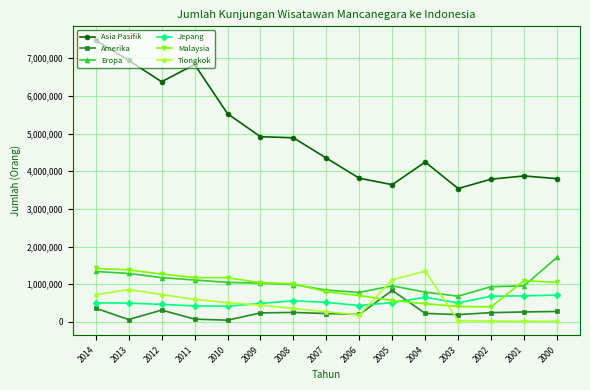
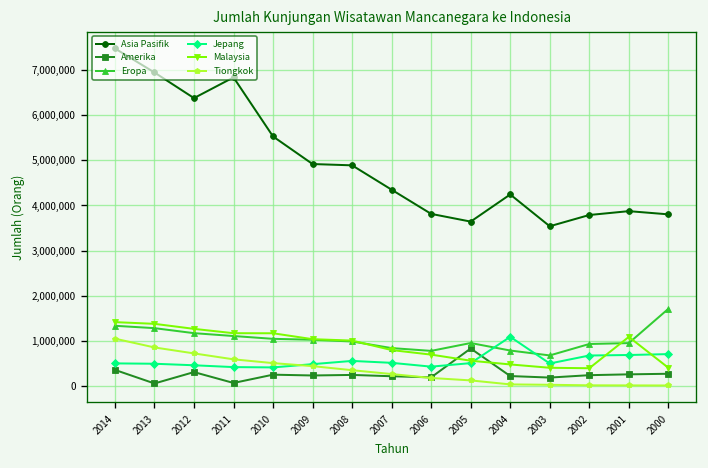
  {
    "Asia Pasifik": {
      "2012": "6,400,000",
      "2010": "5,500,000",
      "2009": "4,900,000",
      "2008": "4,900,000",
      "2007": "4,300,000",
      "2006": "3,800,000",
      "2005": "3,600,000",
      "2004": "4,200,000",
      "2003": "3,500,000",
      "2002": "3,800,000",
      "2001": "3,900,000",
      "2000": "3,800,000"
    },
    "Amerika": {
      "2014": "400,000",
      "2013": "100,000",
      "2012": "300,000",
      "2011": "100,000",
-     "2010": "0",
+     "2010": "300,000",
      "2009": "200,000",
      "2008": "200,000",
      "2005": "800,000",
      "2004": "200,000",
      "2003": "200,000",
      "2002": "200,000",
      "2001": "300,000",
      "2000": "300,000"
    },
    "Eropa": {
      "2014": "1,300,000",
      "2013": "1,300,000",
      "2012": "1,200,000",
      "2010": "1,000,000",
      "2006": "800,000",
      "2005": "1,000,000",
      "2004": "800,000",
      "2003": "700,000",
      "2002": "900,000",
      "2001": "1,000,000",
      "2000": "1,700,000"
    },
    "Jepang": {
      "2014": "500,000",
      "2013": "500,000",
      "2012": "500,000",
      "2011": "400,000",
      "2010": "400,000",
      "2008": "600,000",
      "2007": "500,000",
      "2006": "400,000",
-     "2004": "700,000",
+     "2004": "1,100,000",
      "2003": "500,000",
      "2002": "700,000",
      "2001": "700,000",
      "2000": "700,000"
    },
    "Malaysia": {
      "2014": "1,400,000",
      "2013": "1,400,000",
      "2012": "1,300,000",
      "2010": "1,200,000",
      "2006": "700,000",
      "2004": "500,000",
      "2003": "400,000",
      "2002": "400,000",
      "2001": "1,100,000",
-     "2000": "1,000,000"
+     "2000": "400,000"
    },
    "Tiongkok": {
-     "2014": "700,000",
+     "2014": "1,100,000",
      "2013": "900,000",
      "2012": "700,000",
      "2011": "600,000",
      "2010": "500,000",
      "2008": "400,000",
-     "2005": "1,100,000",
-     "2004": "1,300,000",
+     "2005": "100,000",
+     "2004": "0",
      "2003": "0",
      "2002": "0",
      "2001": "0",
      "2000": "0"
    }
  }
